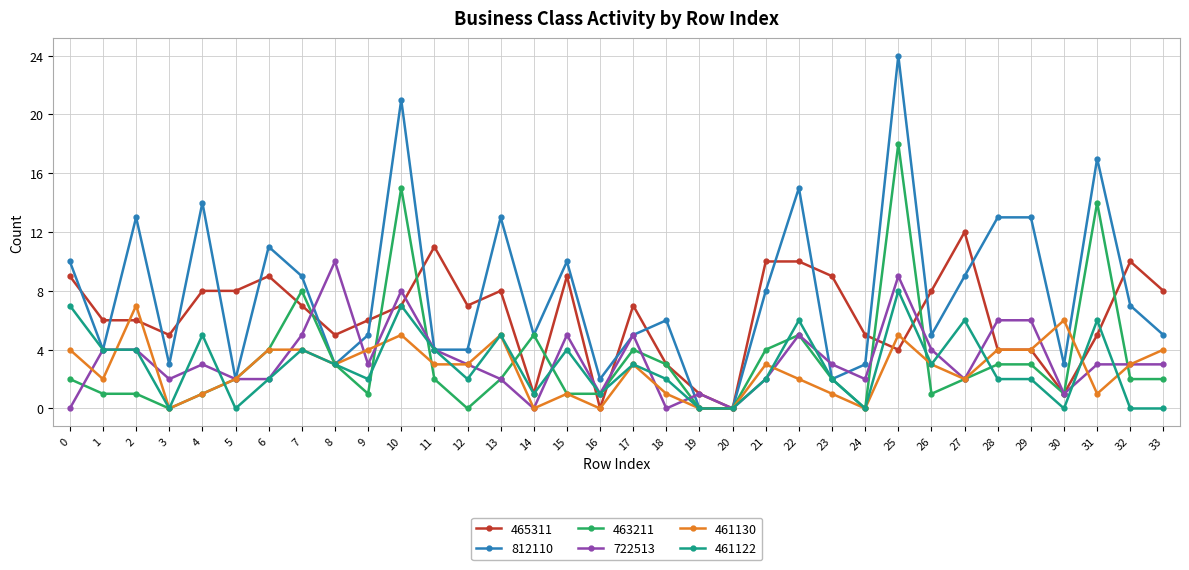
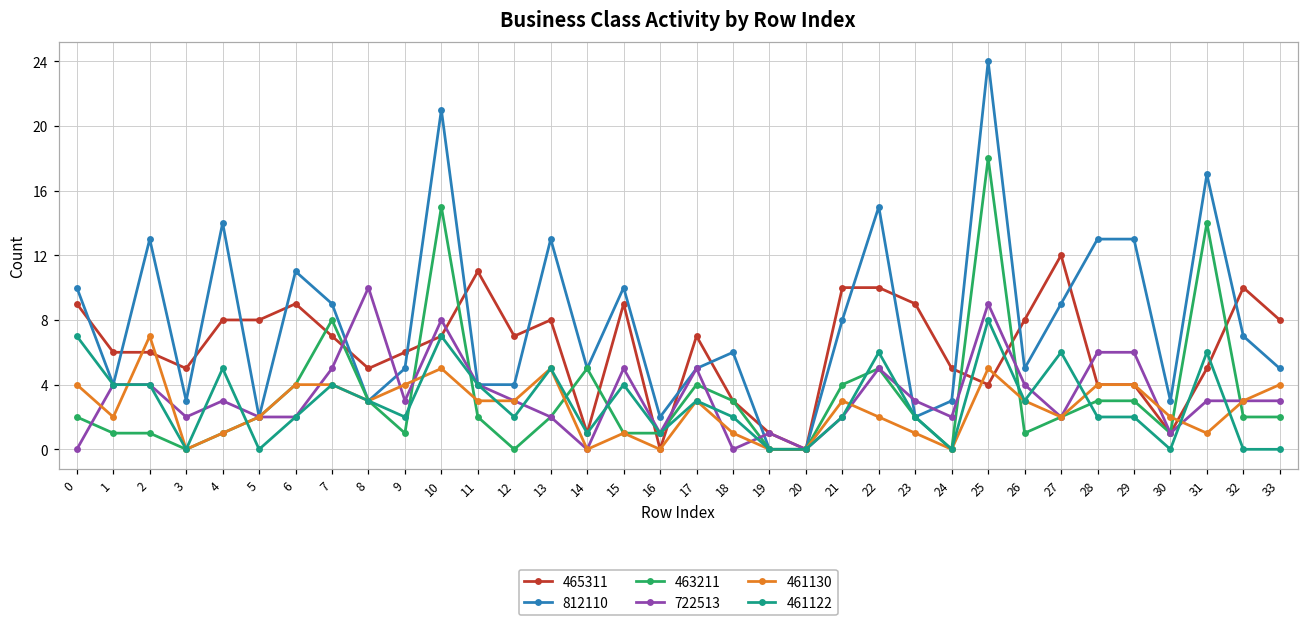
  {
    "465311": {
      "0": 9,
      "1": 6,
      "2": 6,
      "3": 5,
      "4": 8,
      "5": 8,
      "6": 9,
      "7": 7,
      "8": 5,
      "9": 6,
      "11": 11,
      "12": 7,
      "13": 8,
      "15": 9,
      "17": 7,
      "21": 10,
      "22": 10,
      "23": 9,
      "24": 5,
      "25": 4,
      "26": 8,
      "27": 12,
      "31": 5,
      "32": 10,
      "33": 8
    },
    "812110": {
      "0": 10,
      "2": 13,
      "3": 3,
      "4": 14,
      "6": 11,
      "7": 9,
      "9": 5,
      "10": 21,
      "12": 4,
      "13": 13,
      "15": 10,
      "16": 2,
      "18": 6,
      "21": 8,
      "22": 15,
      "24": 3,
      "25": 24,
      "26": 5,
      "27": 9,
      "28": 13,
      "29": 13,
      "30": 3,
      "31": 17,
      "32": 7,
      "33": 5
    },
    "722513": {
      "0": 0,
      "3": 2,
      "4": 3,
      "7": 5,
      "8": 10,
      "9": 3,
      "10": 8,
      "15": 5,
      "18": 0,
      "23": 3,
      "24": 2,
      "25": 9,
      "26": 4,
      "28": 6,
      "29": 6,
      "31": 3,
      "33": 3
    },
    "461130": {
      "0": 4,
      "1": 2,
      "2": 7,
      "9": 4,
      "10": 5,
      "11": 3,
      "18": 1,
      "21": 3,
      "22": 2,
      "23": 1,
      "25": 5,
-     "30": 6,
+     "30": 2,
      "31": 1,
      "33": 4
    }
  }
